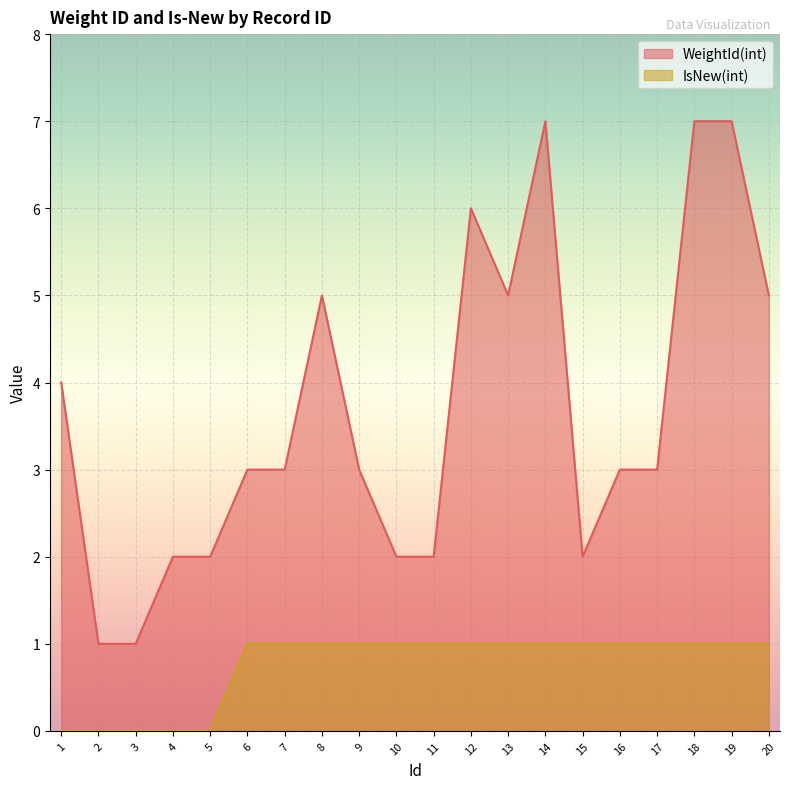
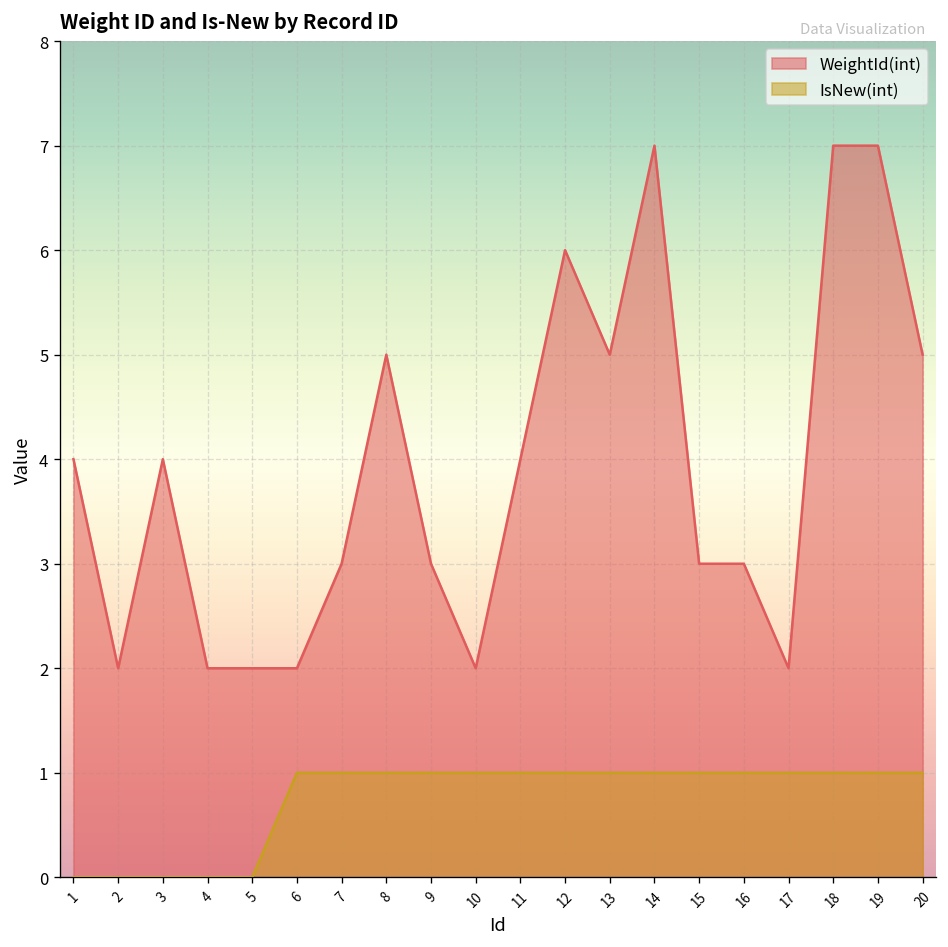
  {
    "WeightId(int)": {
      "1": 4,
-     "2": 1,
-     "3": 1,
+     "2": 2,
+     "3": 4,
      "4": 2,
      "5": 2,
-     "6": 3,
+     "6": 2,
      "7": 3,
      "8": 5,
      "9": 3,
      "10": 2,
-     "11": 2,
+     "11": 4,
      "12": 6,
      "13": 5,
      "14": 7,
-     "15": 2,
+     "15": 3,
      "16": 3,
-     "17": 3,
+     "17": 2,
      "18": 7,
      "19": 7,
      "20": 5
    },
    "IsNew(int)": {
      "1": 0,
      "2": 0,
      "3": 0,
      "4": 0,
      "5": 0,
      "6": 1,
      "7": 1,
      "8": 1,
      "9": 1,
      "10": 1,
      "11": 1,
      "12": 1,
      "13": 1,
      "14": 1,
      "15": 1,
      "16": 1,
      "17": 1,
      "18": 1,
      "19": 1,
      "20": 1
    }
  }
